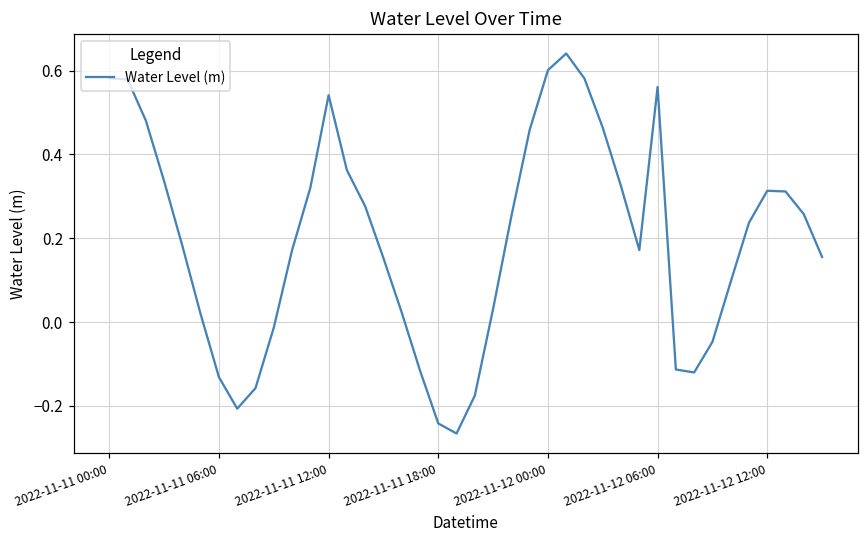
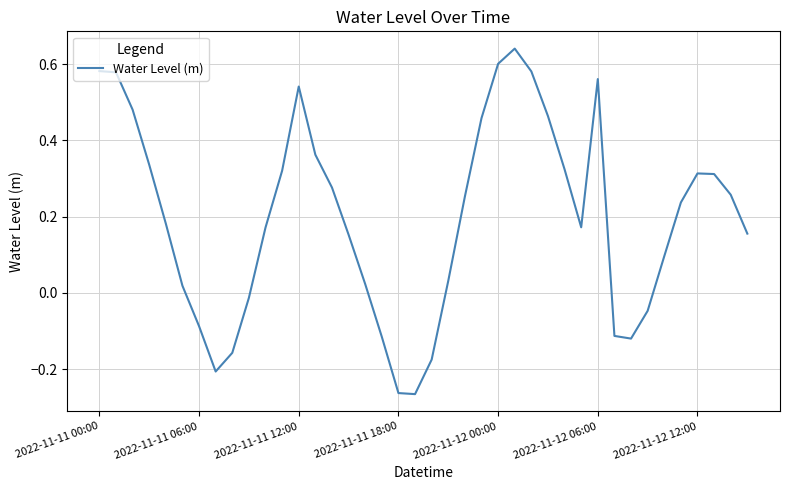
  {
-   "2022-11-11 06:00": -0.13,
+   "2022-11-11 06:00": -0.09,
    "2022-11-11 12:00": 0.54,
-   "2022-11-11 18:00": -0.24,
+   "2022-11-11 18:00": -0.26,
    "2022-11-12 00:00": 0.60,
    "2022-11-12 06:00": 0.56,
    "2022-11-12 12:00": 0.31
  }
